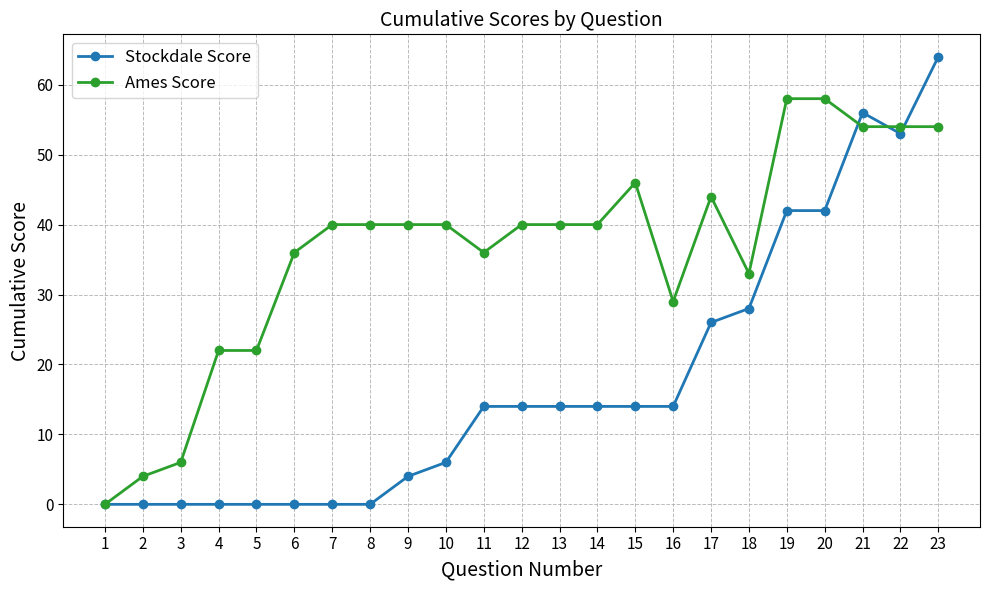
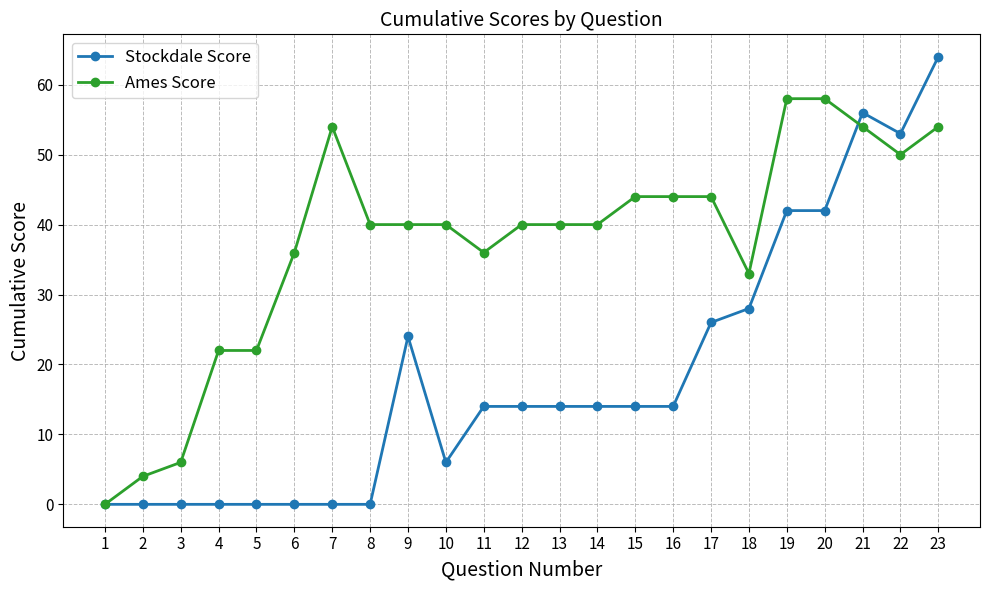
  {
    "Stockdale Score": {
      "2": 0,
      "3": 0,
      "4": 0,
      "5": 0,
      "6": 0,
      "7": 0,
      "8": 0,
-     "9": 4,
+     "9": 24,
      "10": 6,
      "11": 14,
      "12": 14,
      "13": 14,
      "14": 14,
      "15": 14,
      "16": 14,
      "17": 26,
      "18": 28,
      "19": 42,
      "20": 42,
      "21": 56,
      "22": 53,
      "23": 64
    },
    "Ames Score": {
      "2": 4,
      "3": 6,
      "4": 22,
      "5": 22,
      "6": 36,
-     "7": 40,
+     "7": 54,
      "8": 40,
      "9": 40,
      "10": 40,
      "11": 36,
      "12": 40,
      "13": 40,
      "14": 40,
-     "15": 46,
-     "16": 29,
+     "15": 44,
+     "16": 44,
      "17": 44,
      "18": 33,
      "19": 58,
      "20": 58,
      "21": 54,
-     "22": 54,
+     "22": 50,
      "23": 54
    }
  }
